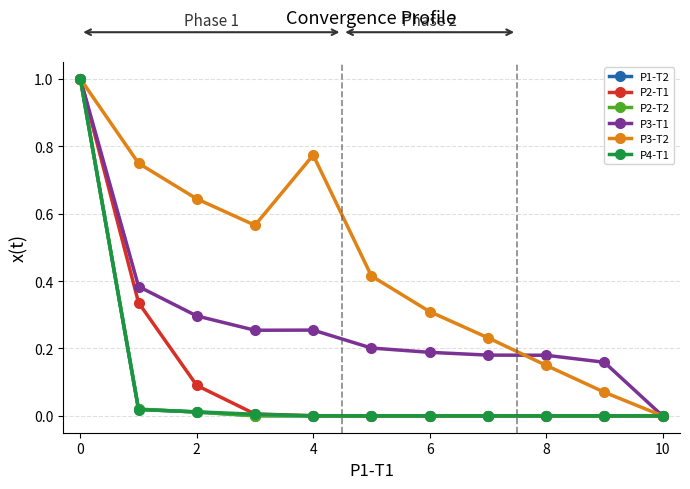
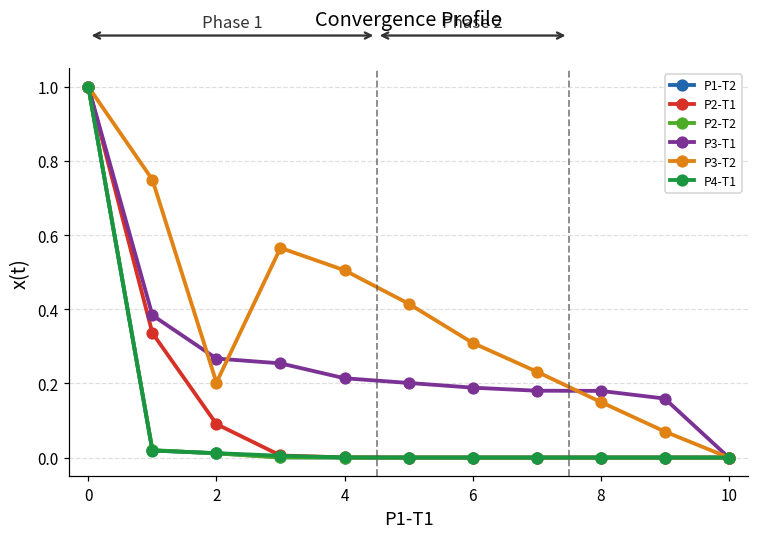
  {
    "P2-T1": {
      "2": 0.09
    },
    "P3-T1": {
-     "2": 0.30,
-     "4": 0.25,
+     "2": 0.27,
+     "4": 0.21,
      "6": 0.19,
      "8": 0.18
    },
    "P3-T2": {
-     "2": 0.64,
-     "4": 0.77,
+     "2": 0.20,
+     "4": 0.51,
      "6": 0.31,
      "8": 0.15
    }
  }
